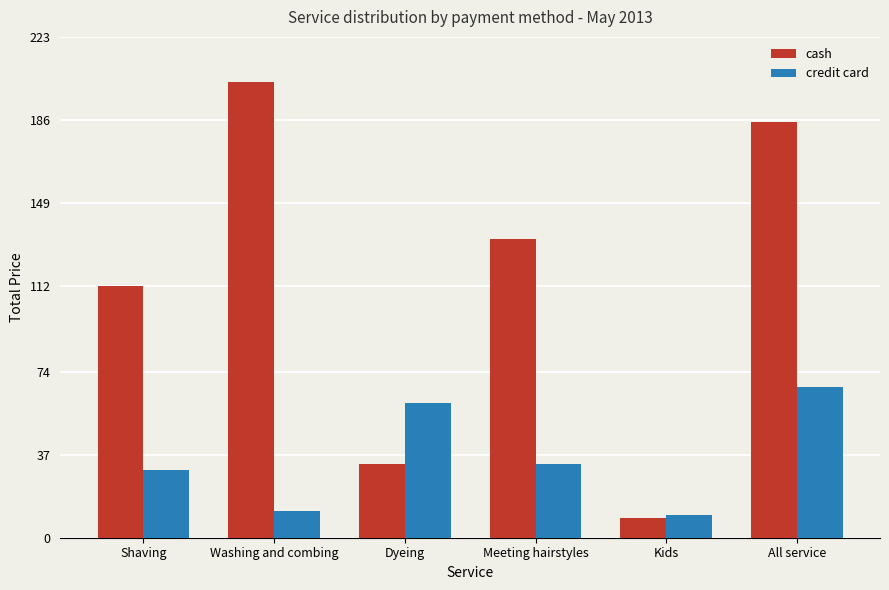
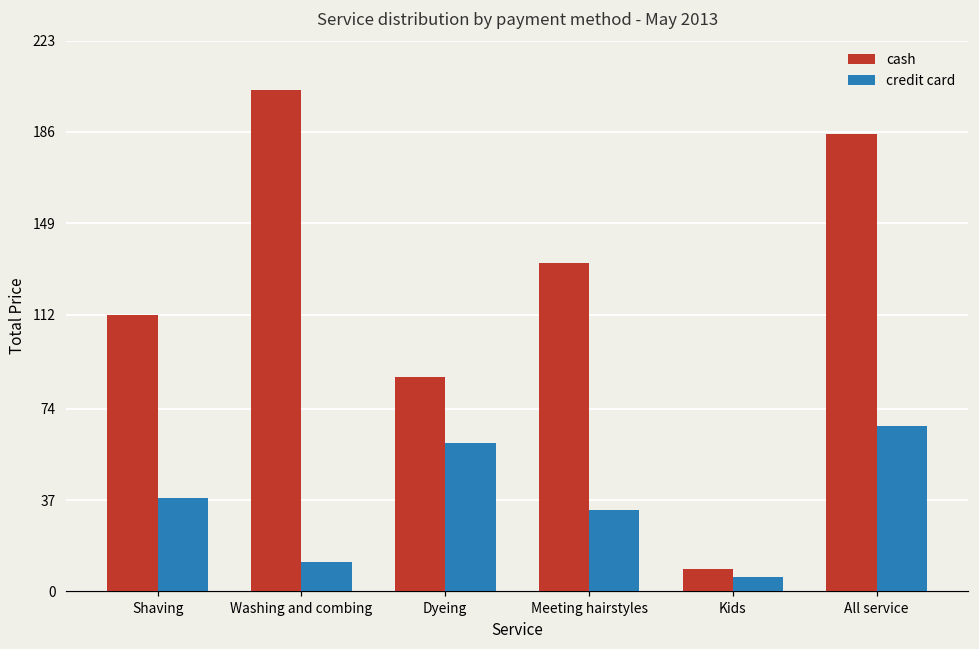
  {
    "cash": {
      "Shaving": 112,
      "Washing and combing": 203,
-     "Dyeing": 33,
+     "Dyeing": 87,
      "Meeting hairstyles": 133,
      "Kids": 9,
      "All service": 185
    },
    "credit card": {
-     "Shaving": 30,
+     "Shaving": 38,
      "Washing and combing": 12,
      "Dyeing": 60,
      "Meeting hairstyles": 33,
-     "Kids": 10,
+     "Kids": 6,
      "All service": 67
    }
  }
